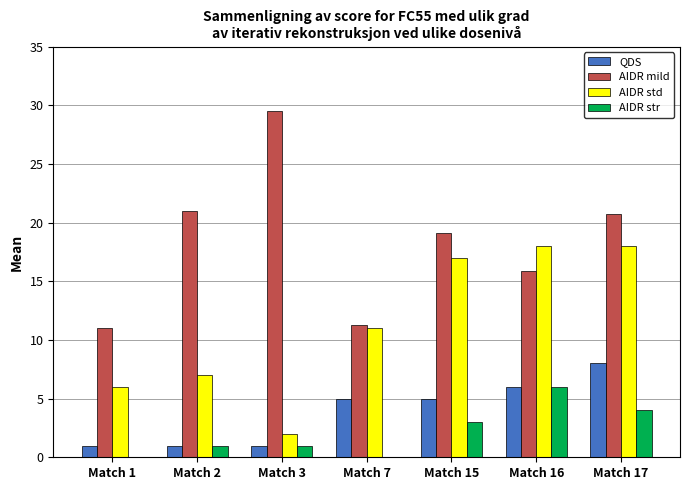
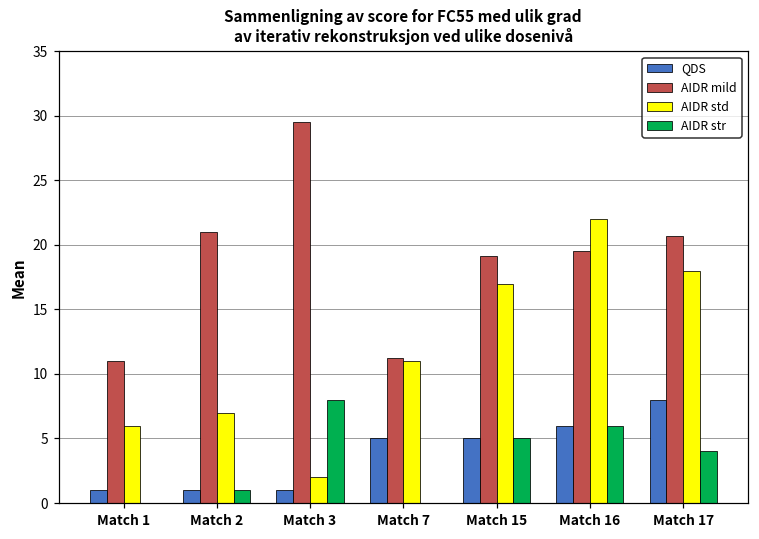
  {
    "QDS": {
      "Match 1": 1.0,
      "Match 2": 1.0,
      "Match 3": 1.0,
      "Match 7": 5.0,
      "Match 15": 5.0,
      "Match 16": 6.0,
      "Match 17": 8.0
    },
    "AIDR mild": {
      "Match 1": 11.0,
      "Match 2": 21.0,
      "Match 3": 29.5,
      "Match 7": 11.3,
      "Match 15": 19.1,
-     "Match 16": 15.8,
+     "Match 16": 19.6,
      "Match 17": 20.7
    },
    "AIDR std": {
      "Match 1": 6,
      "Match 2": 7,
      "Match 3": 2,
      "Match 7": 11,
      "Match 15": 17,
-     "Match 16": 18,
+     "Match 16": 22,
      "Match 17": 18
    },
    "AIDR str": {
      "Match 1": 0,
      "Match 2": 1,
-     "Match 3": 1,
+     "Match 3": 8,
      "Match 7": 0,
-     "Match 15": 3,
+     "Match 15": 5,
      "Match 16": 6,
      "Match 17": 4
    }
  }
